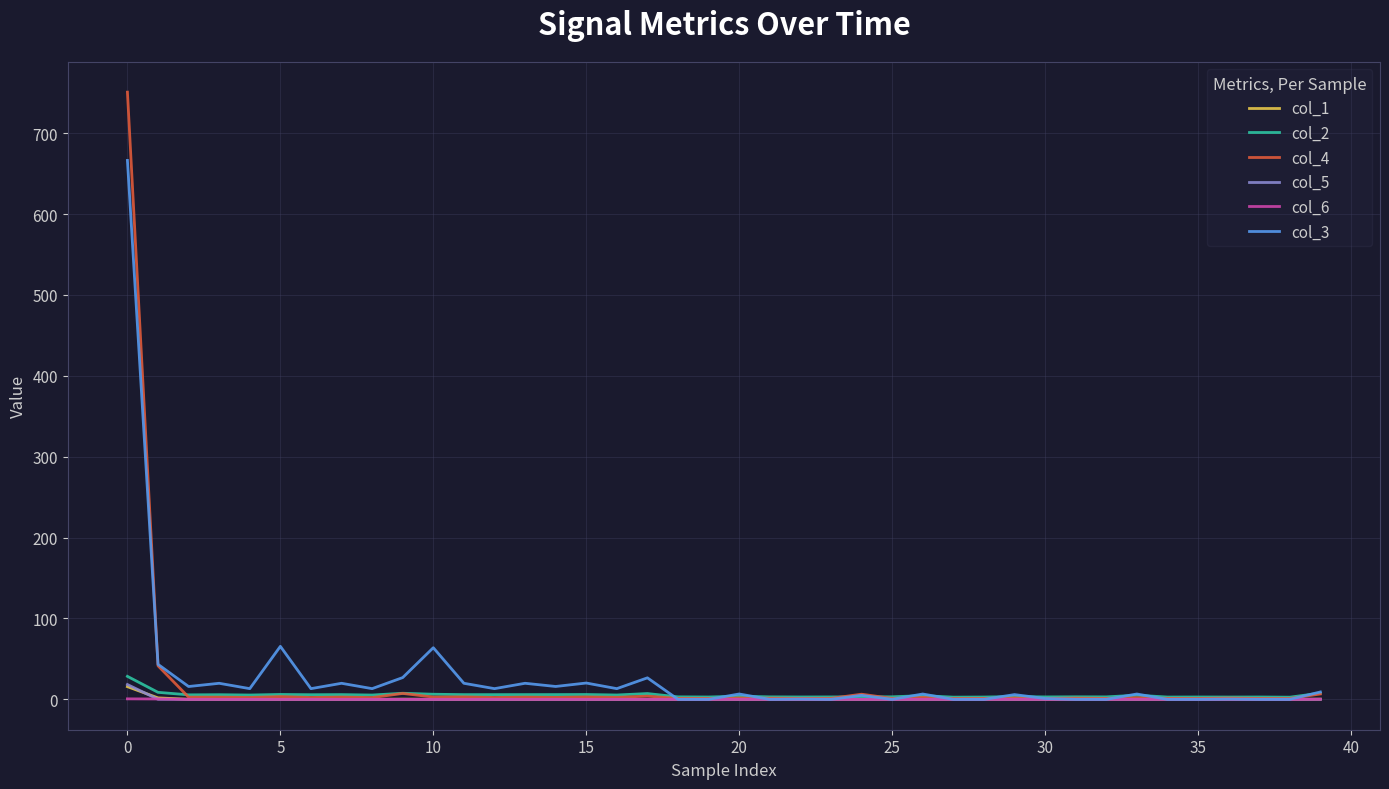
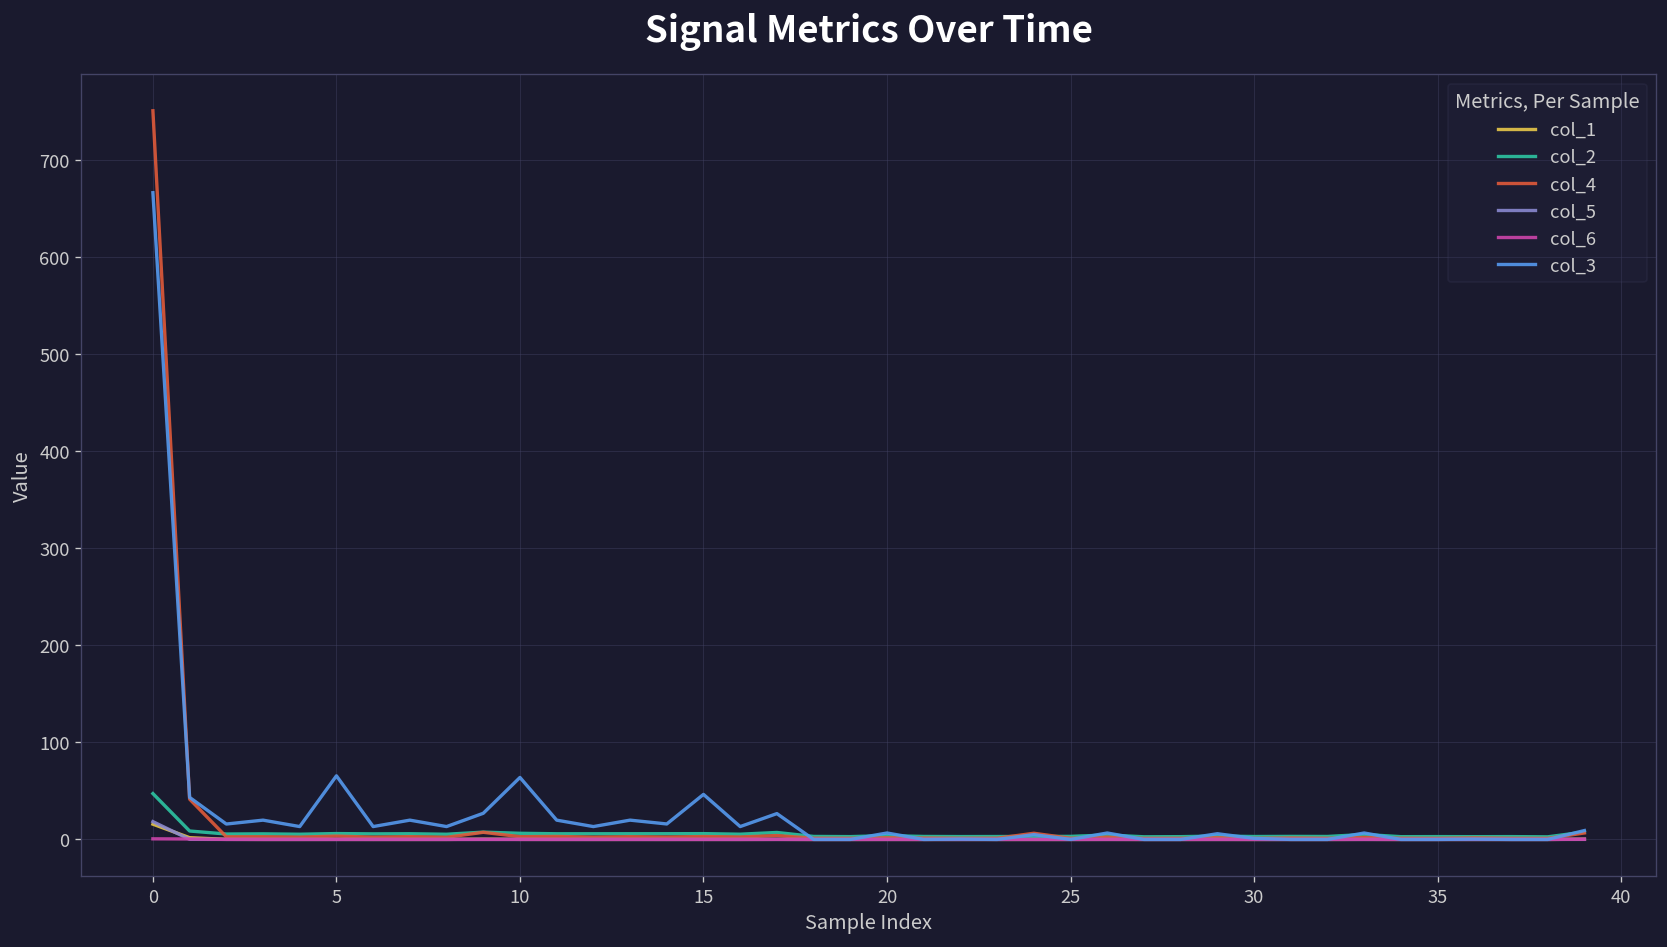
  {
    "col_2": {
-     "0": 30,
+     "0": 50,
      "10": 10
    },
    "col_4": {
      "0": 750
    },
    "col_6": {
      "0": 0
    },
    "col_3": {
      "0": 670,
      "5": 70,
      "10": 60,
-     "15": 20
+     "15": 50
    }
  }
